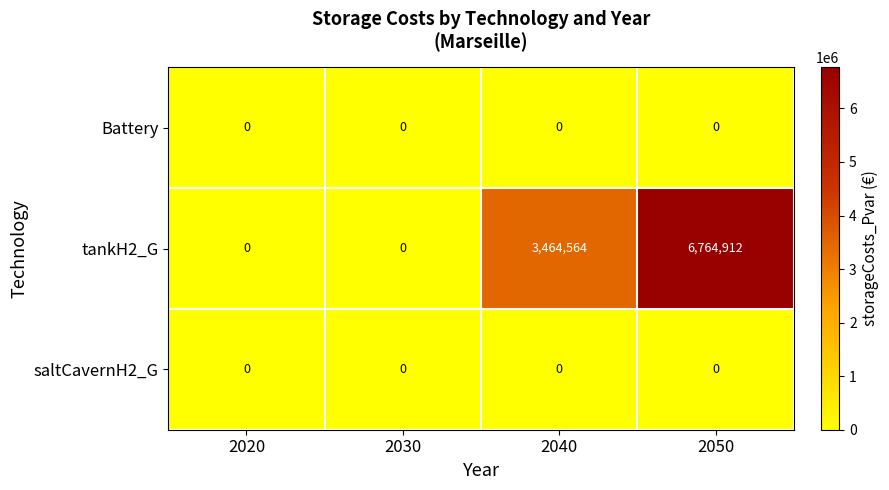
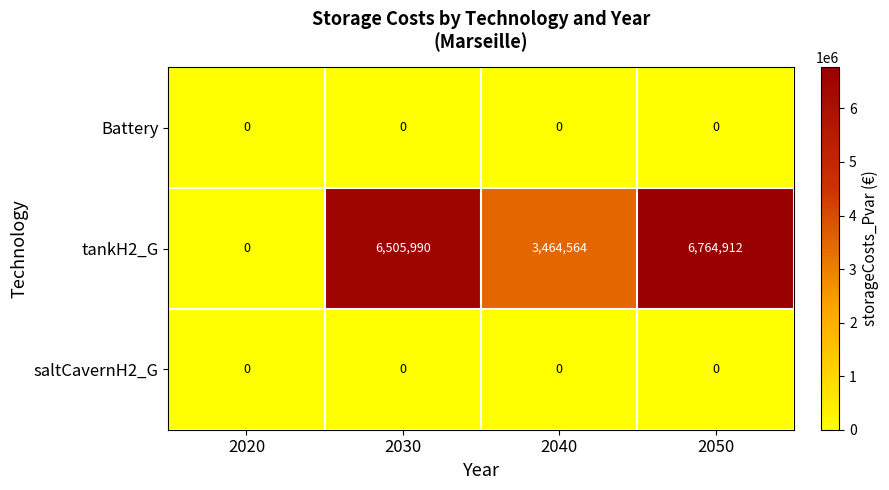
  {
    "Battery": {
      "2020": "0",
      "2030": "0",
      "2040": "0",
      "2050": "0"
    },
    "tankH2_G": {
      "2020": "0",
-     "2030": "0",
+     "2030": "6,505,990",
      "2040": "3,464,564",
      "2050": "6,764,912"
    },
    "saltCavernH2_G": {
      "2020": "0",
      "2030": "0",
      "2040": "0",
      "2050": "0"
    }
  }
